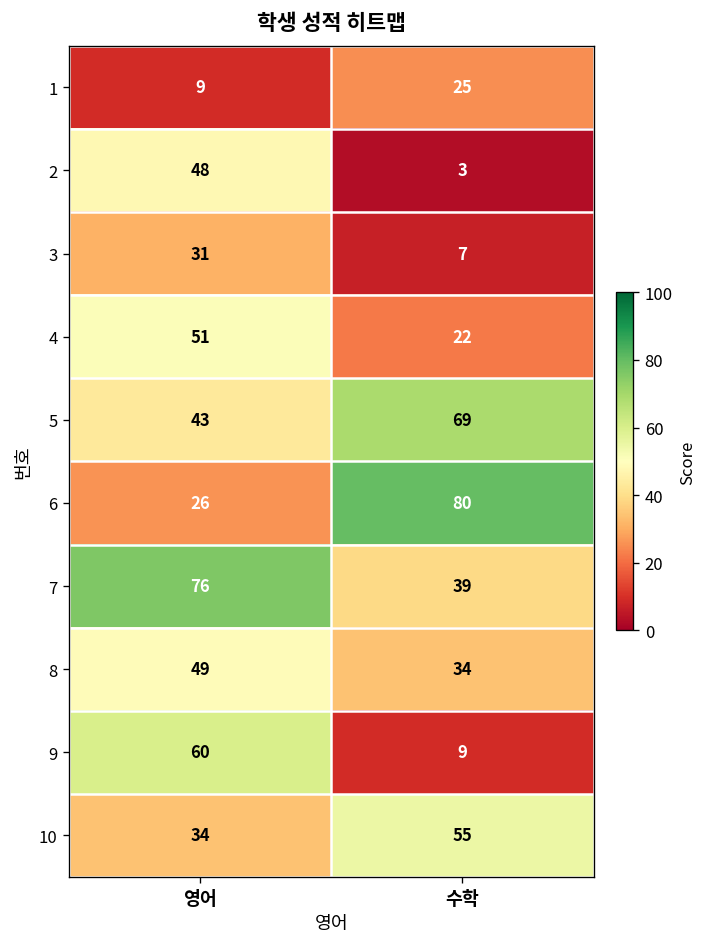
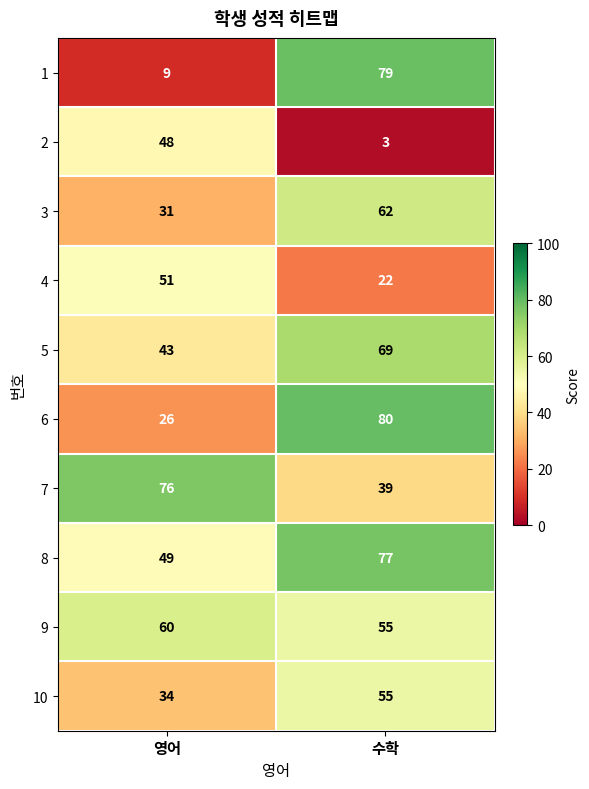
  {
    "1": {
      "영어": 9,
-     "수학": 25
+     "수학": 79
    },
    "2": {
      "영어": 48,
      "수학": 3
    },
    "3": {
      "영어": 31,
-     "수학": 7
+     "수학": 62
    },
    "4": {
      "영어": 51,
      "수학": 22
    },
    "5": {
      "영어": 43,
      "수학": 69
    },
    "6": {
      "영어": 26,
      "수학": 80
    },
    "7": {
      "영어": 76,
      "수학": 39
    },
    "8": {
      "영어": 49,
-     "수학": 34
+     "수학": 77
    },
    "9": {
      "영어": 60,
-     "수학": 9
+     "수학": 55
    },
    "10": {
      "영어": 34,
      "수학": 55
    }
  }
